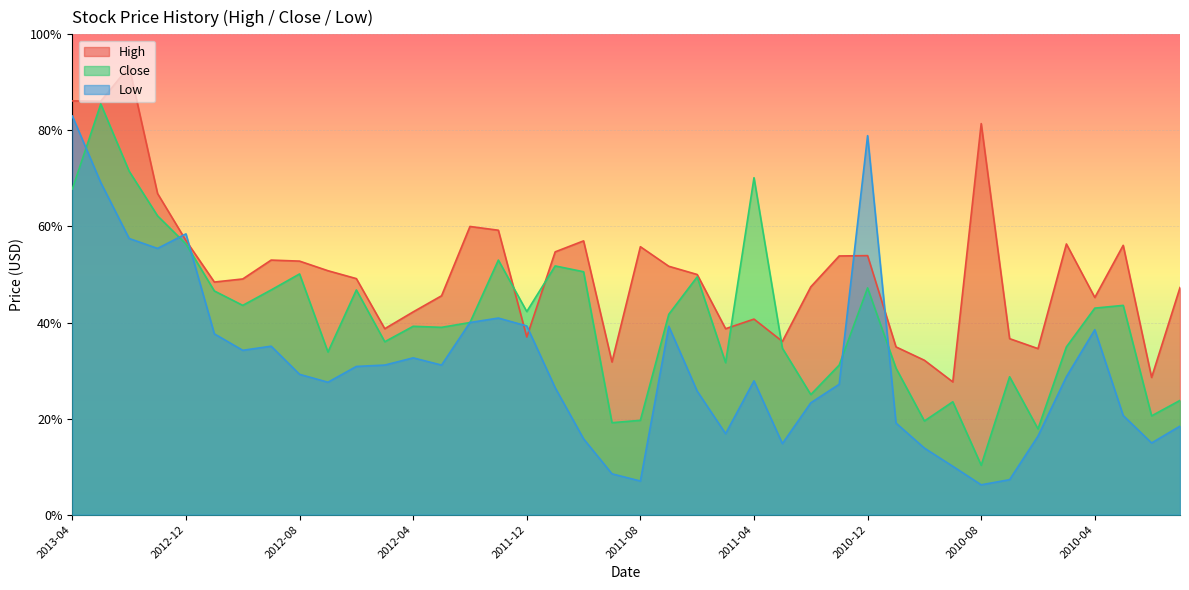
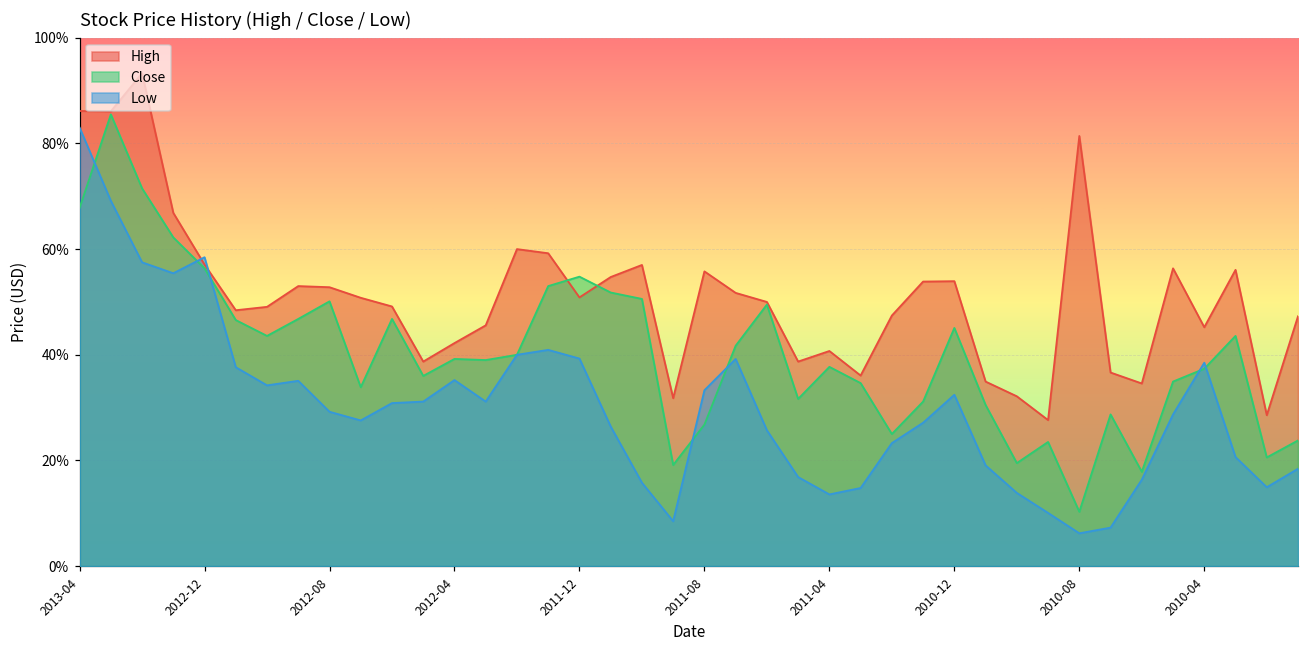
  {
    "High": {
      "2013-04": "86%",
      "2012-12": "57%",
      "2012-08": "53%",
      "2012-04": "42%",
-     "2011-12": "37%",
+     "2011-12": "51%",
      "2011-08": "56%",
      "2011-04": "41%",
      "2010-12": "54%",
      "2010-08": "81%",
      "2010-04": "45%"
    },
    "Close": {
      "2013-04": "68%",
      "2012-12": "56%",
      "2012-08": "50%",
      "2012-04": "39%",
-     "2011-12": "42%",
-     "2011-08": "20%",
-     "2011-04": "70%",
-     "2010-12": "47%",
+     "2011-12": "55%",
+     "2011-08": "27%",
+     "2011-04": "38%",
+     "2010-12": "45%",
      "2010-08": "10%",
-     "2010-04": "43%"
+     "2010-04": "37%"
    },
    "Low": {
      "2013-04": "83%",
      "2012-12": "58%",
      "2012-08": "29%",
-     "2012-04": "33%",
+     "2012-04": "35%",
      "2011-12": "39%",
-     "2011-08": "7%",
-     "2011-04": "28%",
-     "2010-12": "79%",
+     "2011-08": "33%",
+     "2011-04": "14%",
+     "2010-12": "32%",
      "2010-08": "6%",
      "2010-04": "39%"
    }
  }
